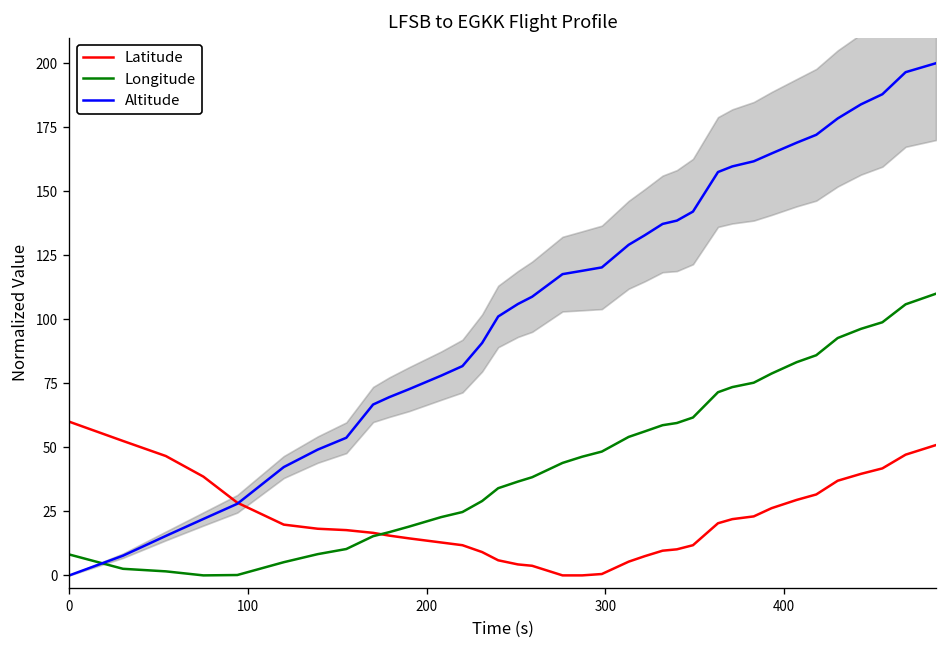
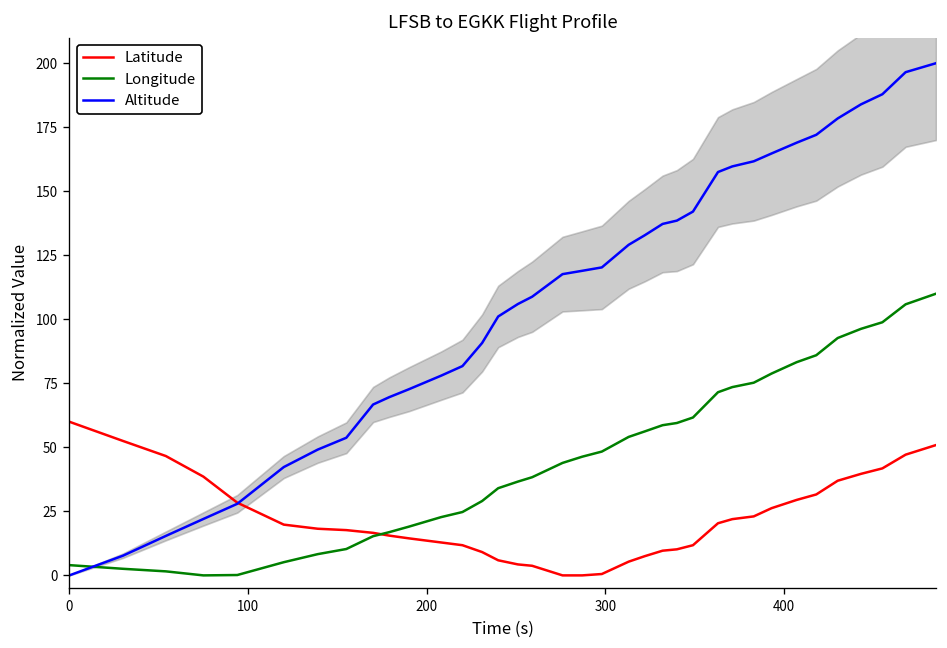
  {
    "Latitude": {
      "0": 60
    },
    "Longitude": {
-     "0": 8
+     "0": 4
    }
  }
